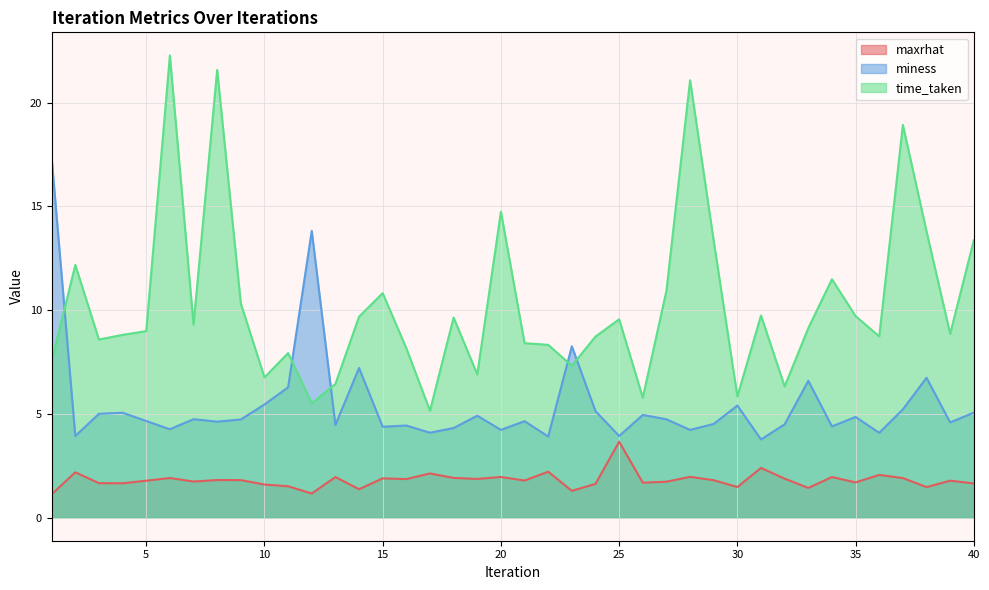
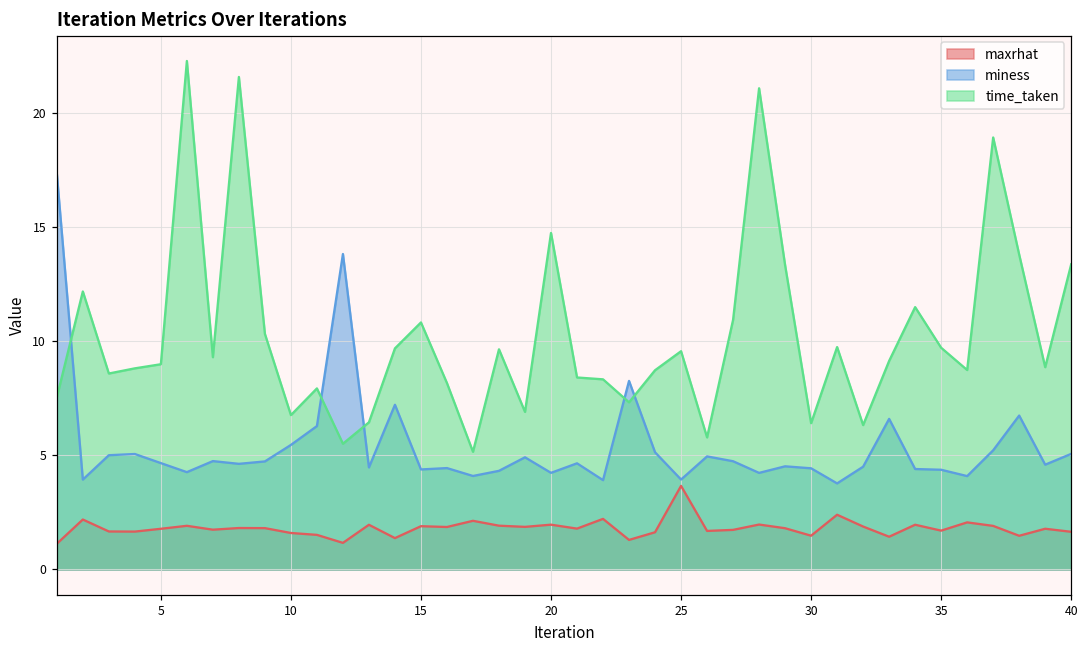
  {
    "maxrhat": {
      "5": 1.8,
      "10": 1.6,
      "15": 1.9,
      "20": 2.0,
      "25": 3.7,
      "30": 1.5,
      "35": 1.7,
      "40": 1.6
    },
    "miness": {
      "5": 4.7,
      "10": 5.5,
      "15": 4.4,
      "20": 4.2,
      "25": 3.9,
-     "30": 5.4,
-     "35": 4.9,
+     "30": 4.4,
+     "35": 4.4,
      "40": 5.1
    },
    "time_taken": {
      "5": 9.0,
      "10": 6.8,
      "15": 10.8,
      "20": 14.7,
      "25": 9.6,
-     "30": 5.8,
+     "30": 6.4,
      "35": 9.7,
      "40": 13.4
    }
  }
